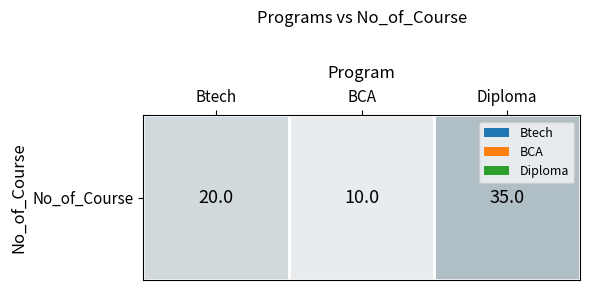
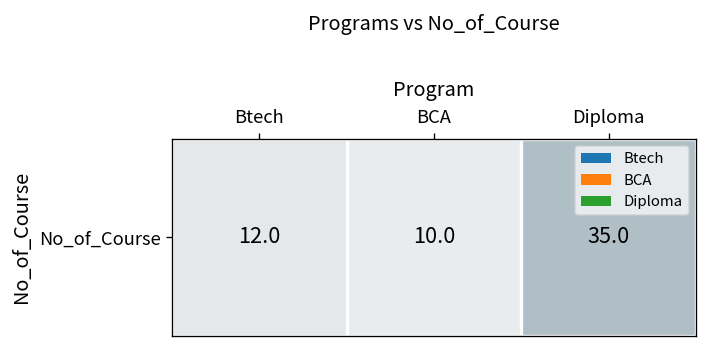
  {
    "No_of_Course": {
-     "Btech": 20.0,
+     "Btech": 12.0,
      "BCA": 10.0,
      "Diploma": 35.0
    }
  }
